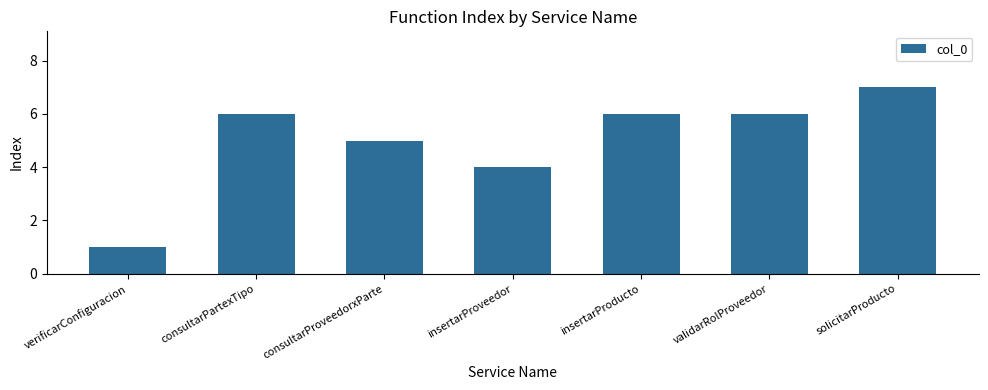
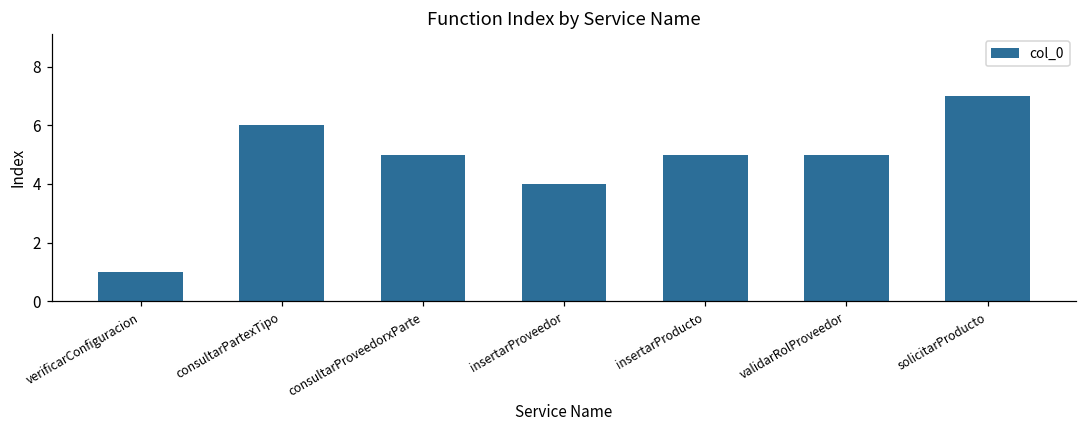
  {
    "verificarConfiguracion": 1,
    "consultarPartexTipo": 6,
    "consultarProveedorxParte": 5,
    "insertarProveedor": 4,
-   "insertarProducto": 6,
-   "validarRolProveedor": 6,
+   "insertarProducto": 5,
+   "validarRolProveedor": 5,
    "solicitarProducto": 7
  }
